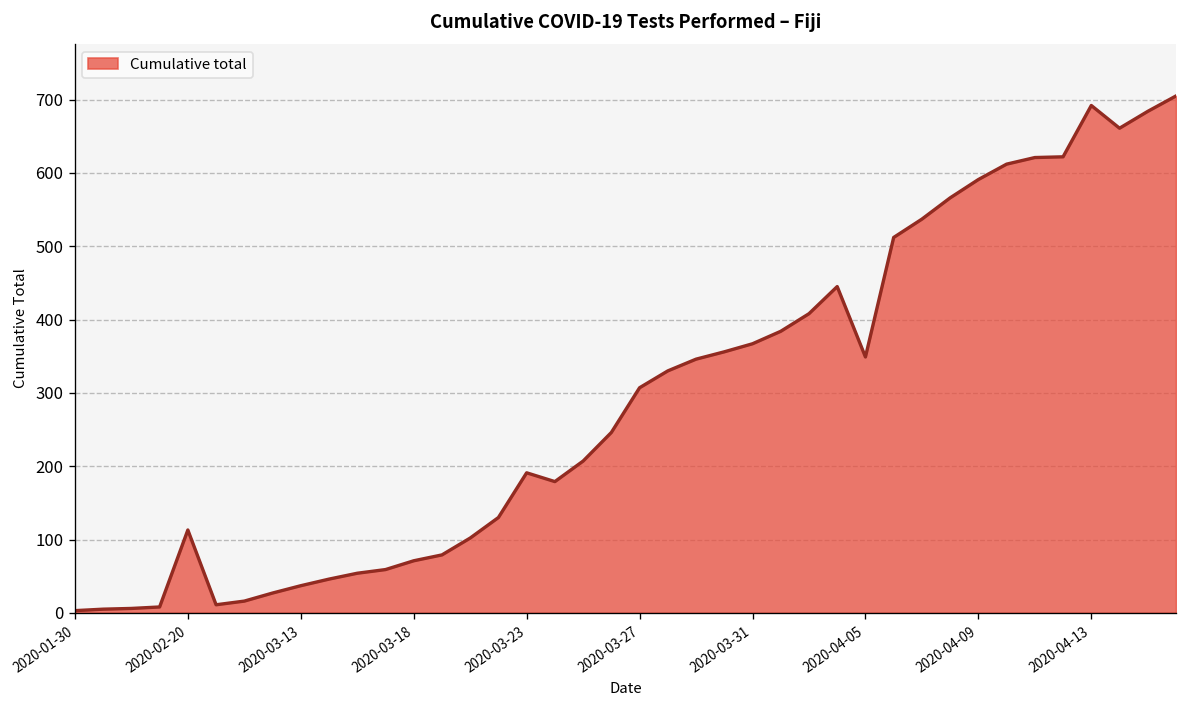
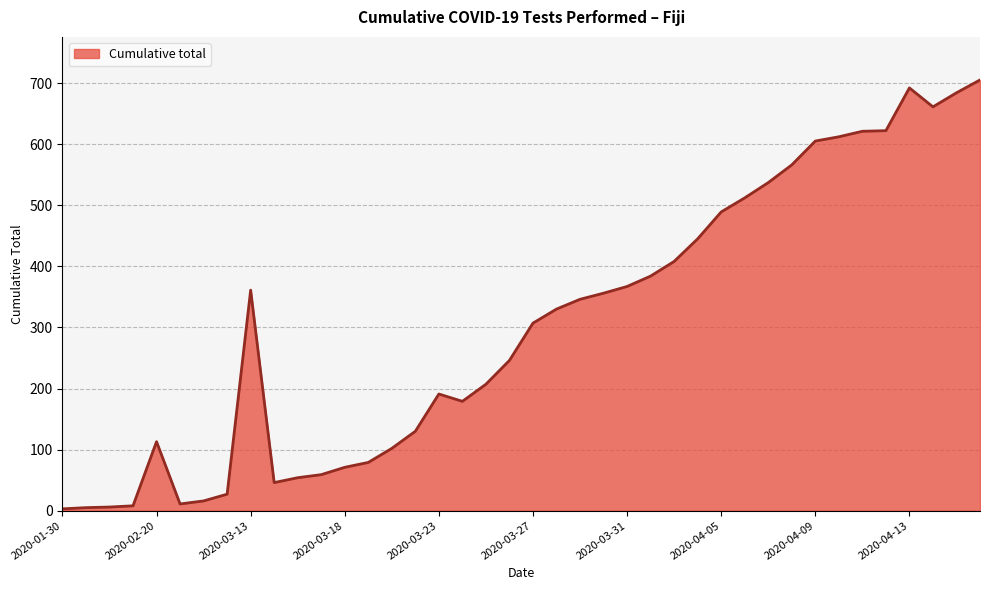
  {
    "2020-01-30": 0,
    "2020-02-20": 110,
-   "2020-03-13": 40,
+   "2020-03-13": 360,
    "2020-03-18": 70,
    "2020-03-23": 190,
    "2020-03-27": 310,
    "2020-03-31": 370,
-   "2020-04-05": 350,
-   "2020-04-09": 590,
+   "2020-04-05": 490,
+   "2020-04-09": 610,
    "2020-04-13": 690
  }
